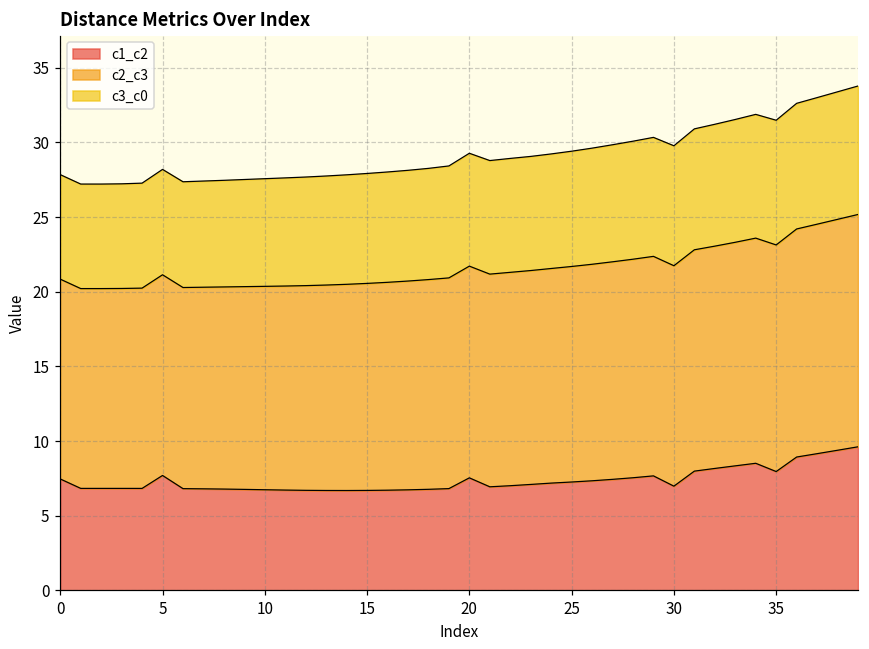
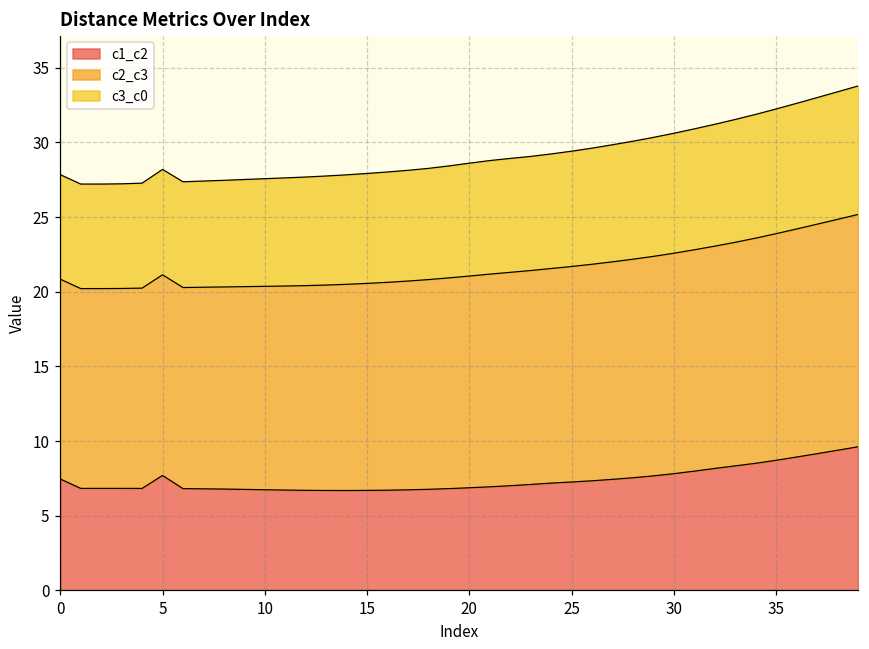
  {
    "c1_c2": {
      "0": 7.5,
      "5": 7.7,
      "10": 6.7,
      "15": 6.7,
-     "20": 7.5,
+     "20": 6.9,
      "25": 7.3,
-     "30": 7.0,
-     "35": 8.0
+     "30": 7.8,
+     "35": 8.7
    }
  }
